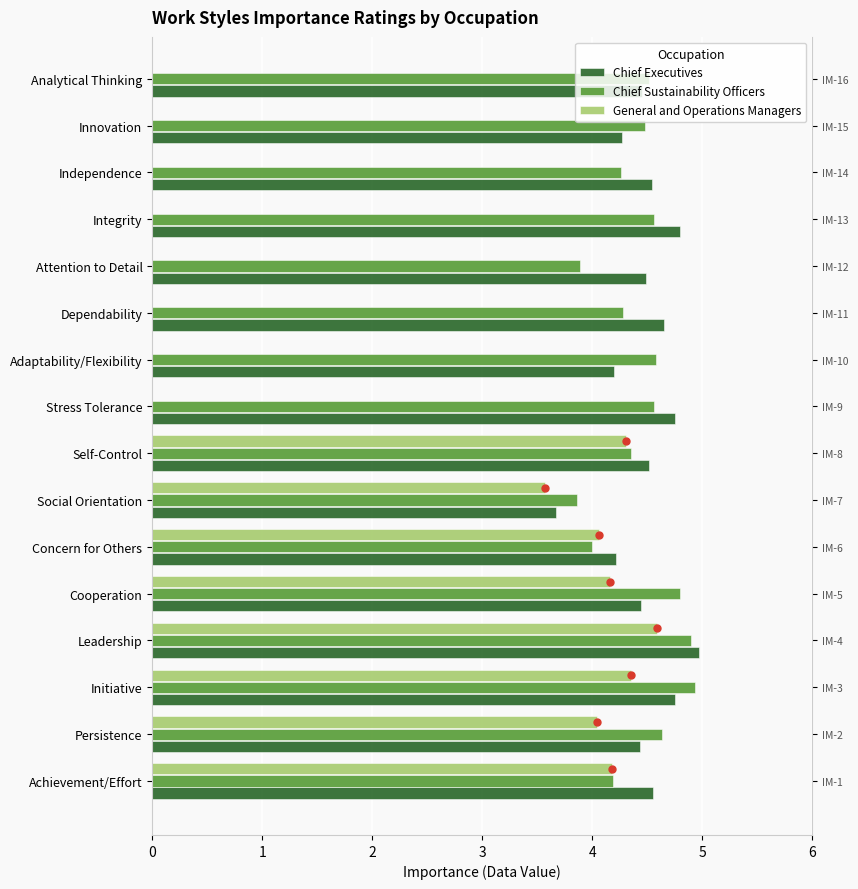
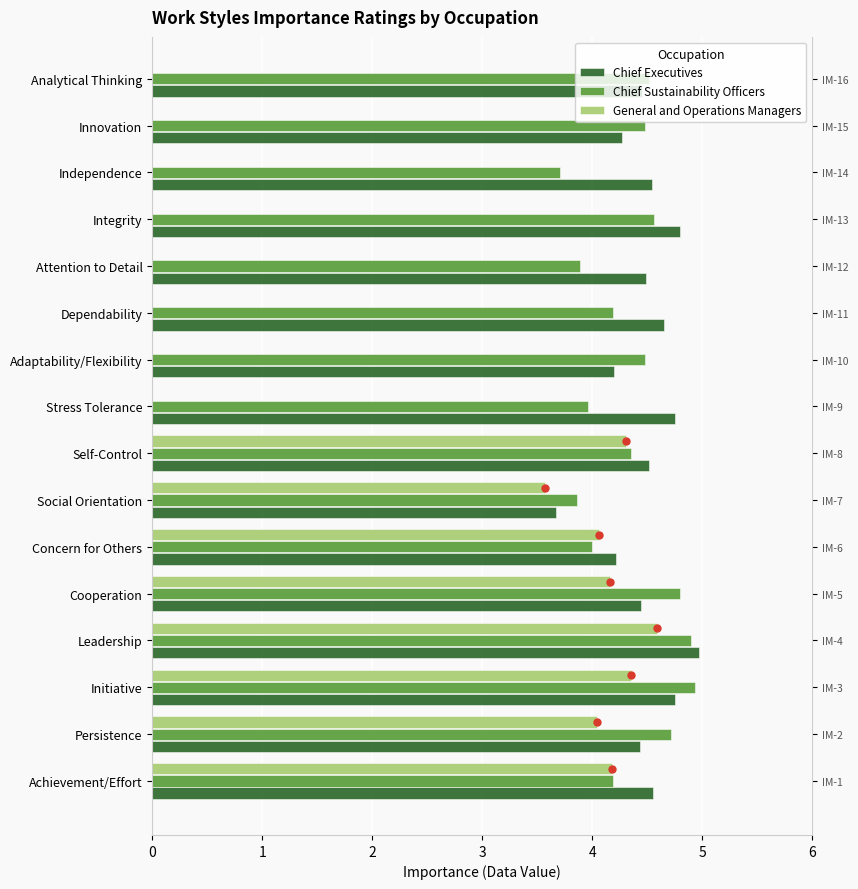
  {
    "Chief Sustainability Officers": {
      "Innovation": 4.48,
-     "Independence": 4.26,
+     "Independence": 3.71,
      "Integrity": 4.56,
      "Attention to Detail": 3.89,
-     "Dependability": 4.28,
-     "Adaptability/Flexibility": 4.58,
-     "Stress Tolerance": 4.56,
+     "Dependability": 4.19,
+     "Adaptability/Flexibility": 4.48,
+     "Stress Tolerance": 3.96,
      "Self-Control": 4.35,
      "Social Orientation": 3.86,
      "Concern for Others": 4.00,
      "Cooperation": 4.80,
      "Leadership": 4.90,
      "Initiative": 4.93,
-     "Persistence": 4.63,
+     "Persistence": 4.72,
      "Achievement/Effort": 4.19
    }
  }
